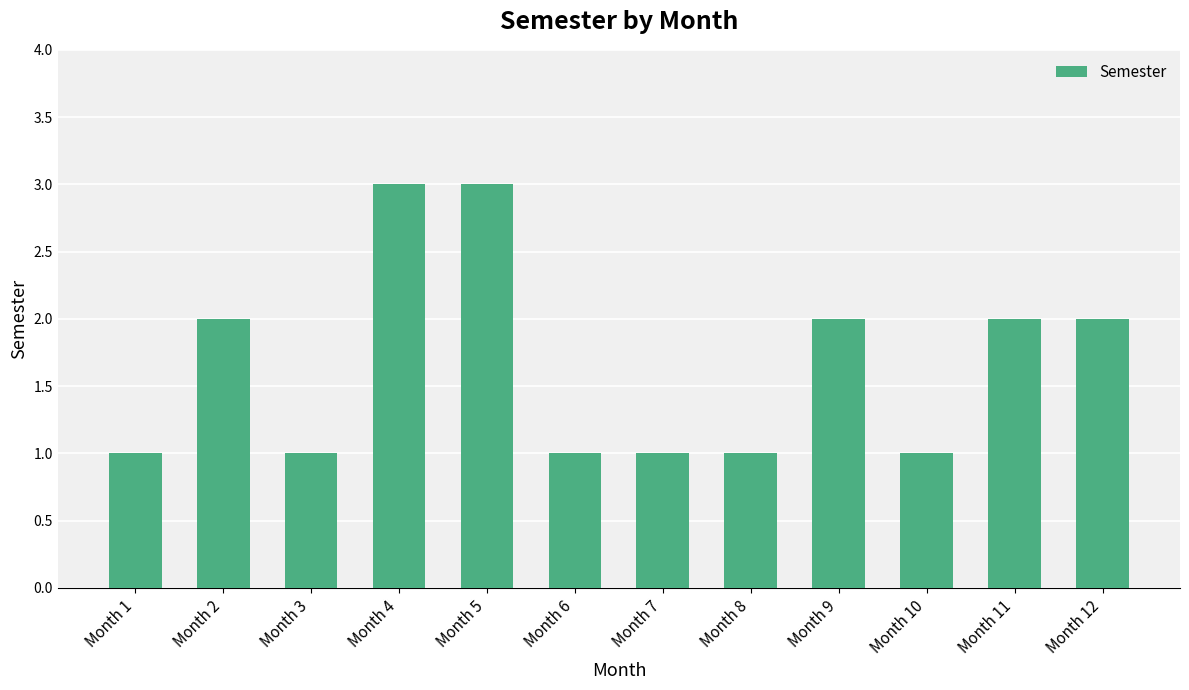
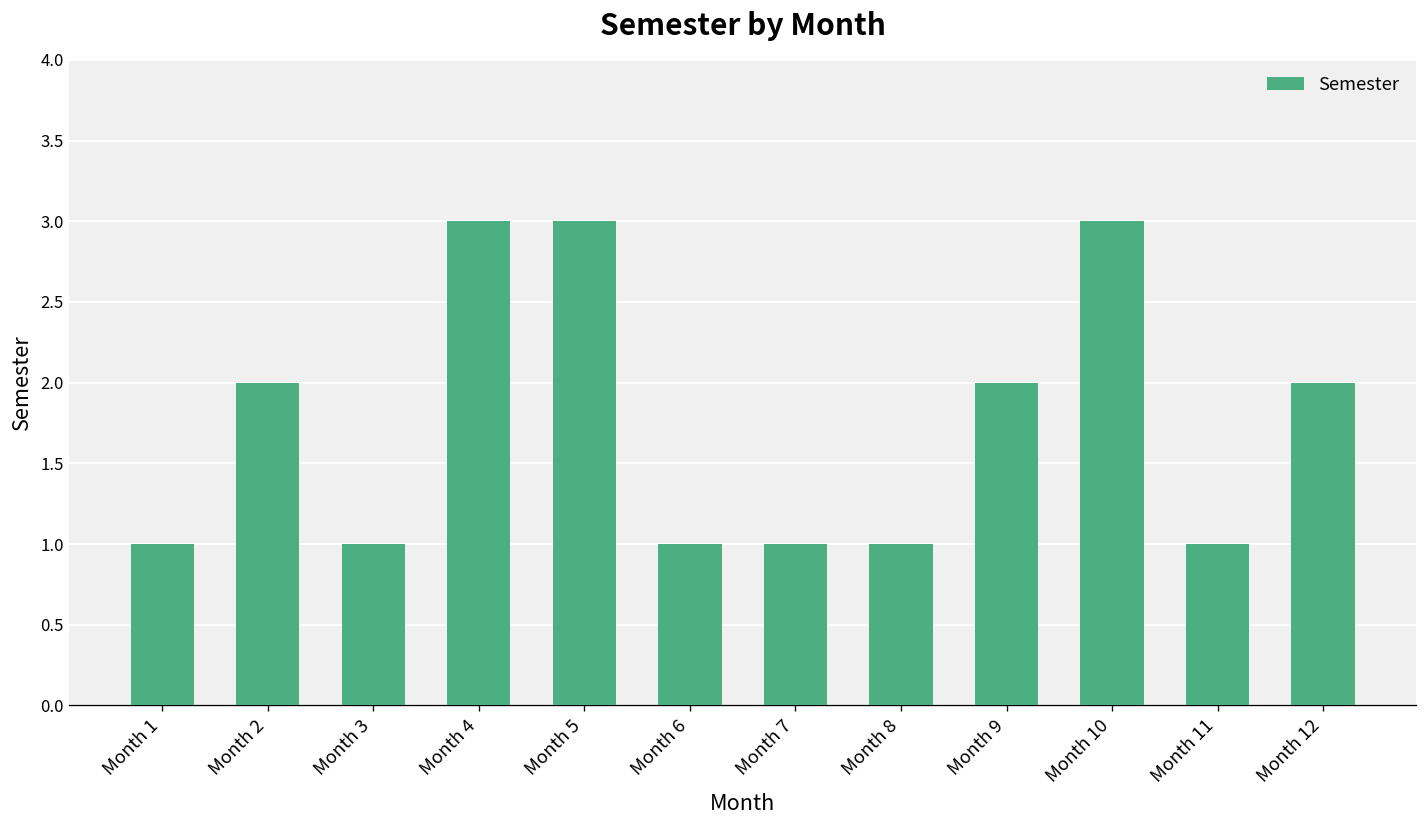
  {
    "Month 1": 1,
    "Month 2": 2,
    "Month 3": 1,
    "Month 4": 3,
    "Month 5": 3,
    "Month 6": 1,
    "Month 7": 1,
    "Month 8": 1,
    "Month 9": 2,
-   "Month 10": 1,
-   "Month 11": 2,
+   "Month 10": 3,
+   "Month 11": 1,
    "Month 12": 2
  }
